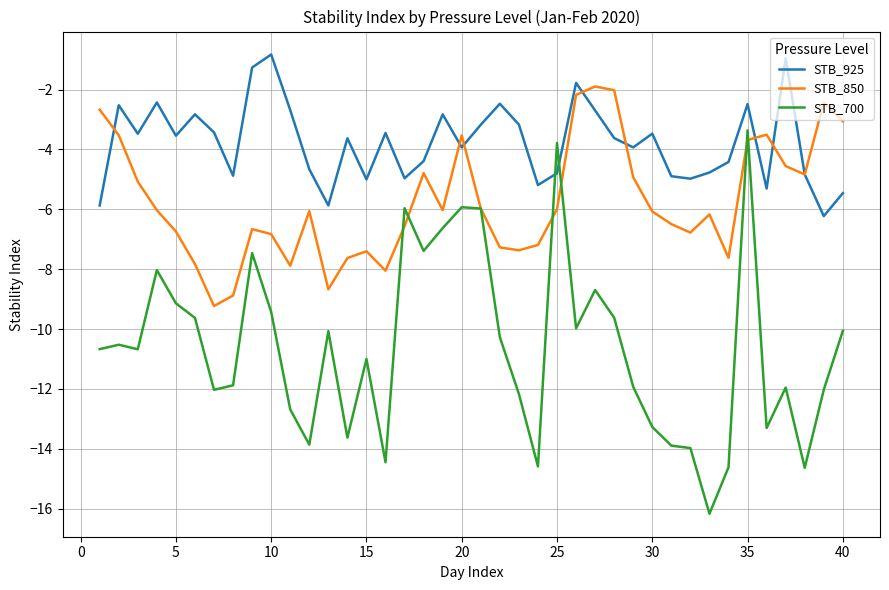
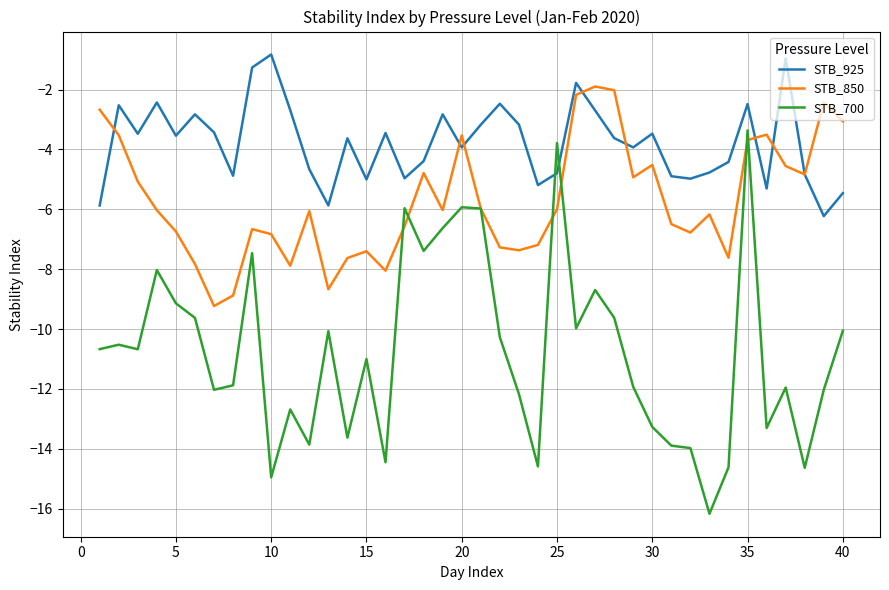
  {
    "STB_925": {
      "5": -3.5,
      "10": -0.8,
      "15": -5.0,
      "20": -3.9,
      "25": -4.8,
      "30": -3.5,
      "35": -2.5,
      "40": -5.5
    },
    "STB_850": {
      "5": -6.7,
      "10": -6.8,
      "15": -7.4,
      "20": -3.5,
      "25": -6.0,
-     "30": -6.1,
+     "30": -4.5,
      "35": -3.7,
      "40": -3.1
    },
    "STB_700": {
      "5": -9.1,
-     "10": -9.4,
+     "10": -15.0,
      "15": -11.0,
      "20": -5.9,
      "25": -3.8,
      "30": -13.3,
      "35": -3.4,
      "40": -10.1
    }
  }
